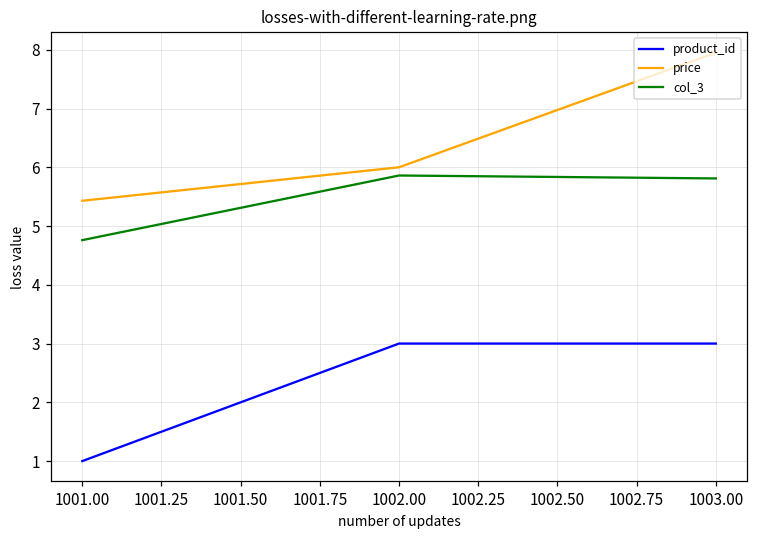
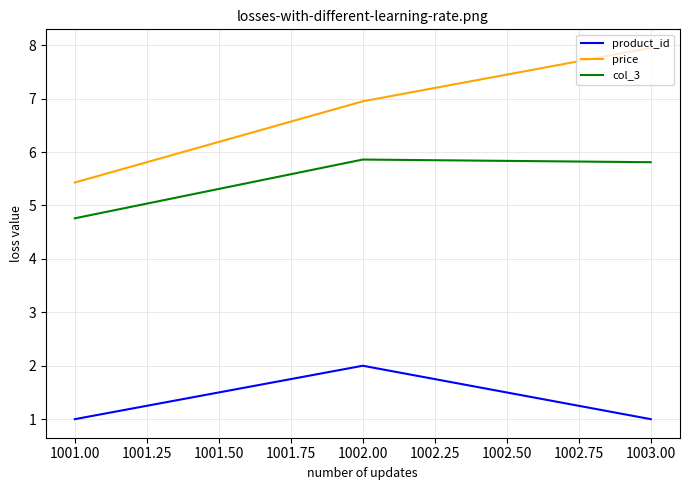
  {
    "product_id": {
      "1001.00": 1,
-     "1002.00": 3,
-     "1003.00": 3
+     "1002.00": 2,
+     "1003.00": 1
    },
    "price": {
      "1001.00": 5.4,
-     "1002.00": 6.0
+     "1002.00": 7.0
    },
    "col_3": {
      "1001.00": 4.8,
      "1002.00": 5.9,
      "1003.00": 5.8
    }
  }
